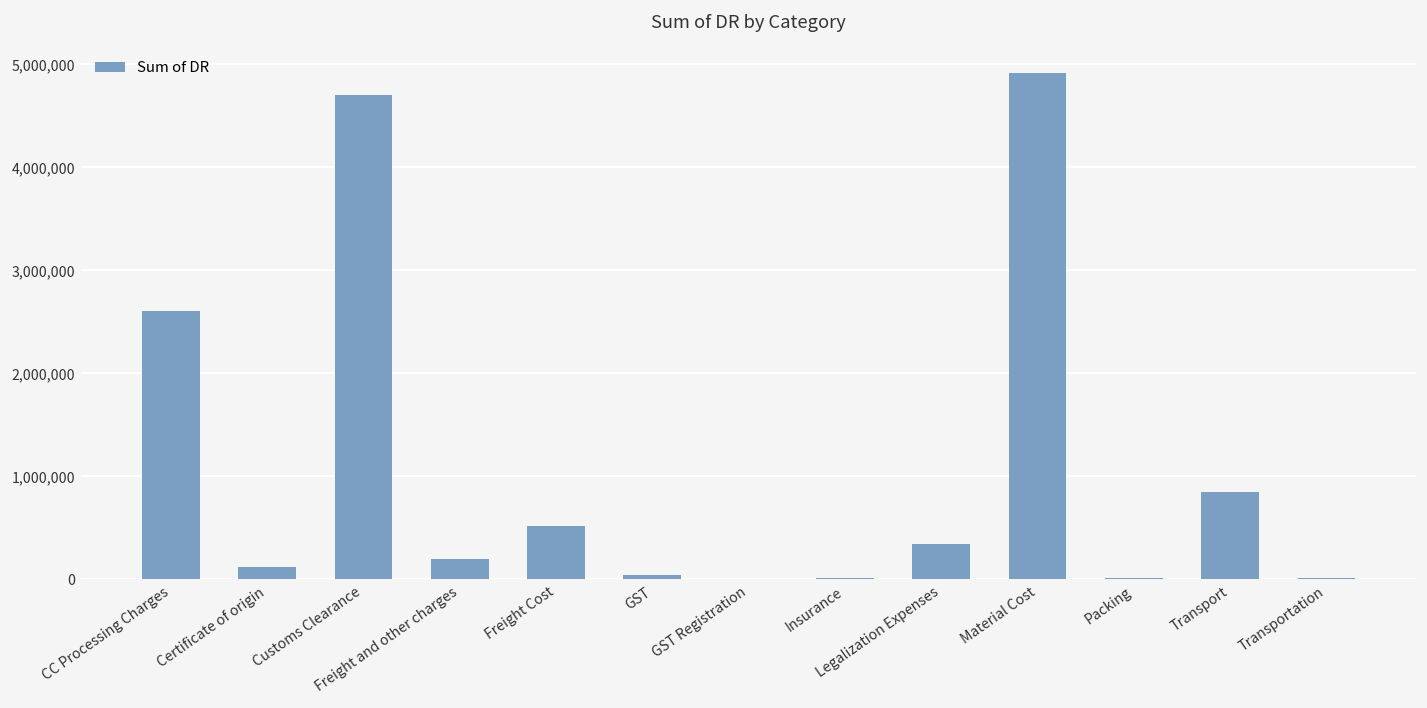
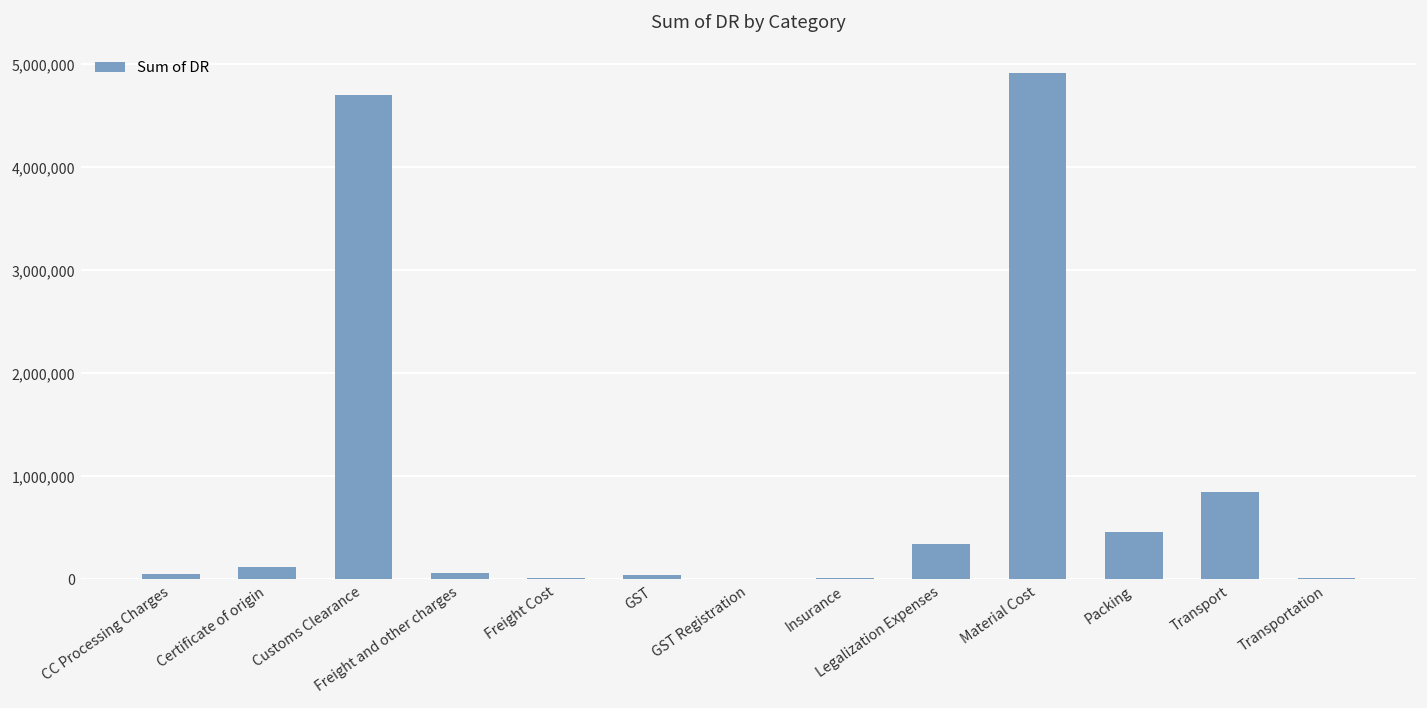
  {
-   "CC Processing Charges": "2,600,000",
+   "CC Processing Charges": "0",
    "Certificate of origin": "100,000",
    "Customs Clearance": "4,700,000",
-   "Freight and other charges": "200,000",
-   "Freight Cost": "500,000",
+   "Freight and other charges": "100,000",
+   "Freight Cost": "0",
    "GST": "0",
    "Legalization Expenses": "300,000",
    "Material Cost": "4,900,000",
-   "Packing": "0",
+   "Packing": "500,000",
    "Transport": "900,000"
  }
